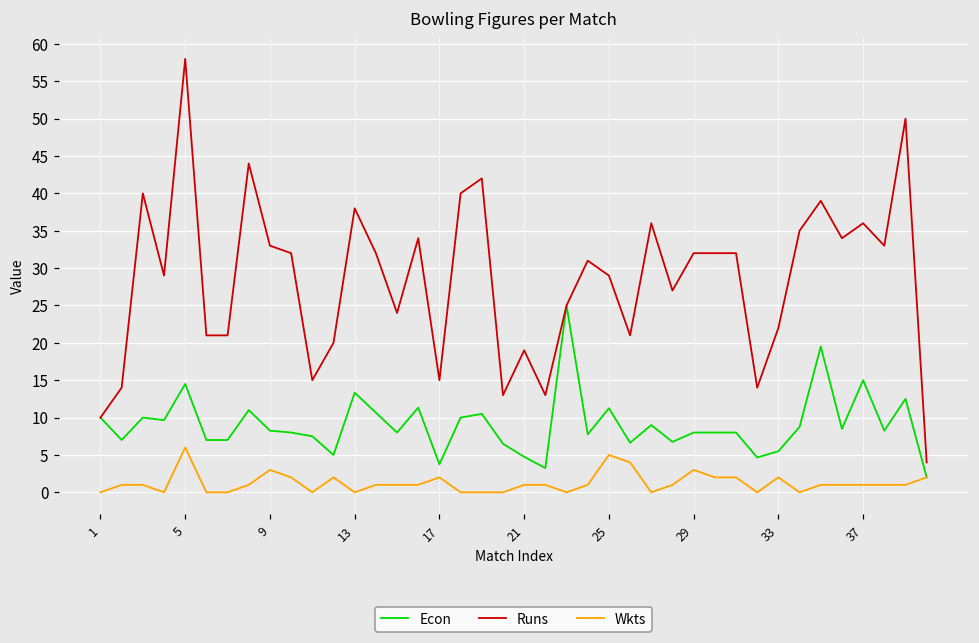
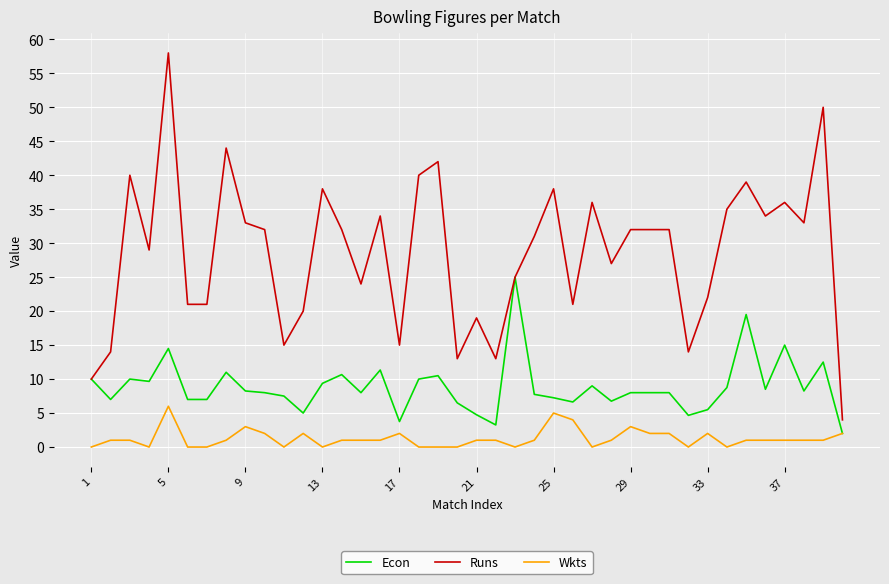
  {
    "Econ": {
      "5": 15,
      "9": 8,
-     "13": 13,
+     "13": 9,
      "17": 4,
      "21": 5,
-     "25": 11,
+     "25": 7,
      "29": 8,
      "33": 6,
      "37": 15
    },
    "Runs": {
      "5": 58,
      "9": 33,
      "13": 38,
      "17": 15,
      "21": 19,
-     "25": 29,
+     "25": 38,
      "29": 32,
      "33": 22,
      "37": 36
    },
    "Wkts": {
      "1": 0,
      "5": 6,
      "9": 3,
      "13": 0,
      "17": 2,
      "21": 1,
      "25": 5,
      "29": 3,
      "33": 2,
      "37": 1
    }
  }
